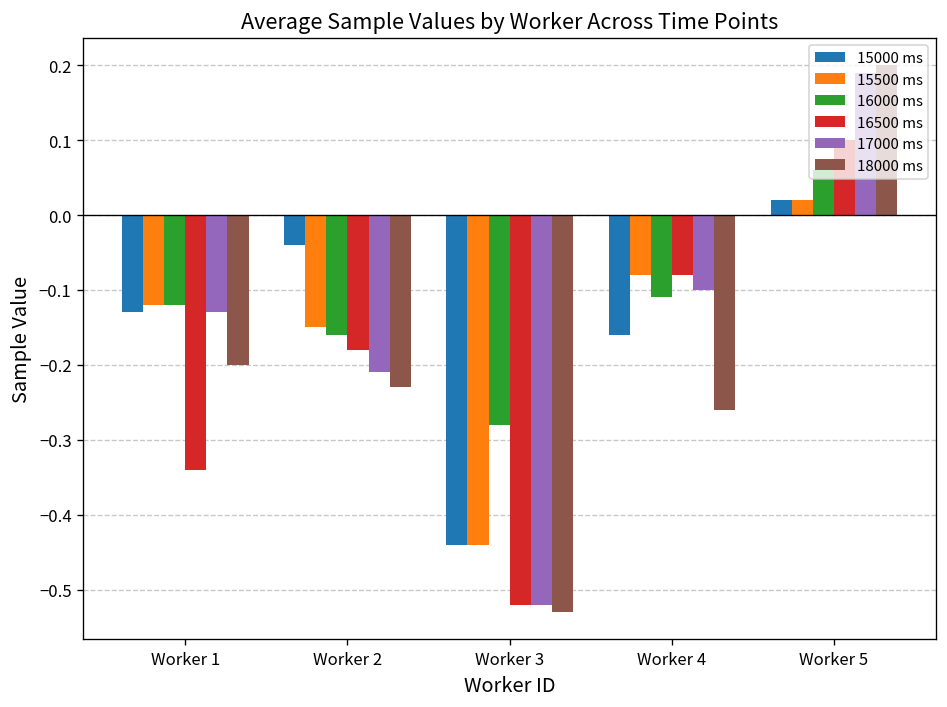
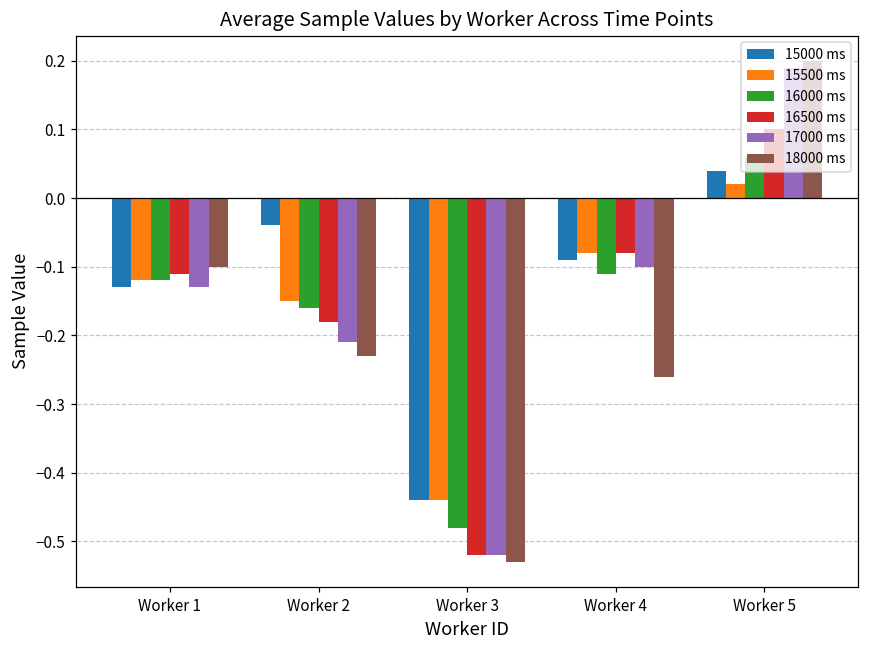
  {
    "15000 ms": {
      "Worker 1": -0.13,
      "Worker 2": -0.04,
      "Worker 3": -0.44,
-     "Worker 4": -0.16,
-     "Worker 5": 0.02
+     "Worker 4": -0.09,
+     "Worker 5": 0.04
    },
    "15500 ms": {
      "Worker 1": -0.12,
      "Worker 2": -0.15,
      "Worker 3": -0.44,
      "Worker 4": -0.08,
      "Worker 5": 0.02
    },
    "16000 ms": {
      "Worker 1": -0.12,
      "Worker 2": -0.16,
-     "Worker 3": -0.28,
+     "Worker 3": -0.48,
      "Worker 4": -0.11
    },
    "16500 ms": {
-     "Worker 1": -0.34,
+     "Worker 1": -0.11,
      "Worker 2": -0.18,
      "Worker 3": -0.52,
      "Worker 4": -0.08
    },
    "17000 ms": {
      "Worker 1": -0.13,
      "Worker 2": -0.21,
      "Worker 3": -0.52,
      "Worker 4": -0.10
    },
    "18000 ms": {
-     "Worker 1": -0.2,
+     "Worker 1": -0.1,
      "Worker 2": -0.23,
      "Worker 3": -0.53,
      "Worker 4": -0.26
    }
  }
